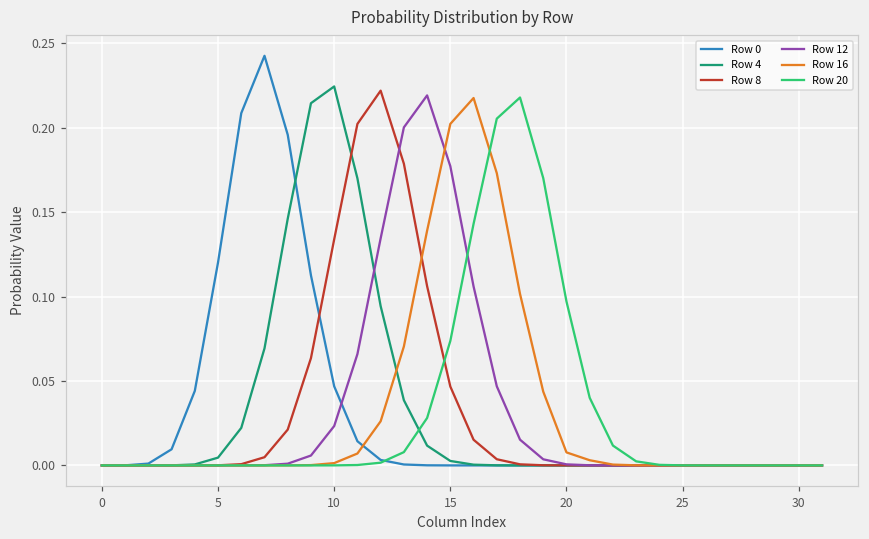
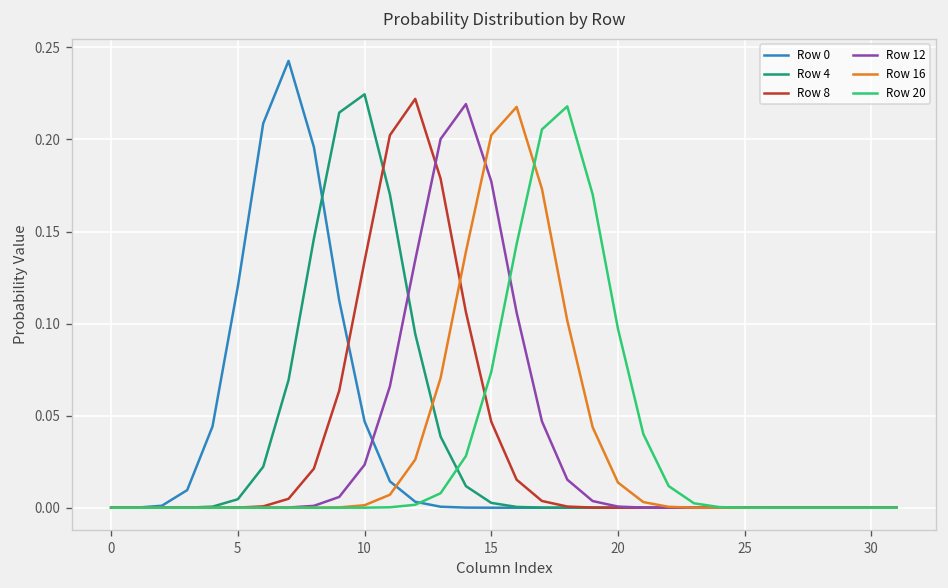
  {
    "Row 0": {
      "5": 0.120,
      "10": 0.047,
      "15": 0.000
    },
    "Row 8": {
      "10": 0.134,
      "15": 0.047
    },
    "Row 12": {
      "10": 0.023,
      "15": 0.177
    },
    "Row 16": {
      "15": 0.202,
-     "20": 0.008
+     "20": 0.014
    }
  }
